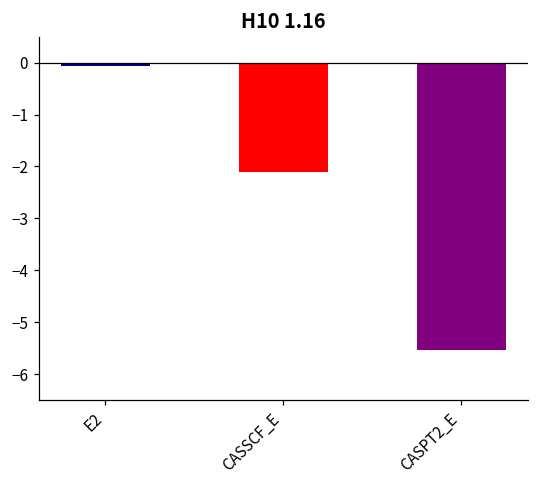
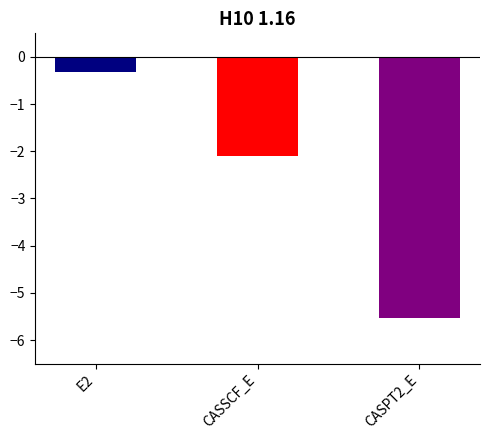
  {
-   "E2": -0.1,
+   "E2": -0.3,
    "CASSCF_E": -2.1,
    "CASPT2_E": -5.5
  }
